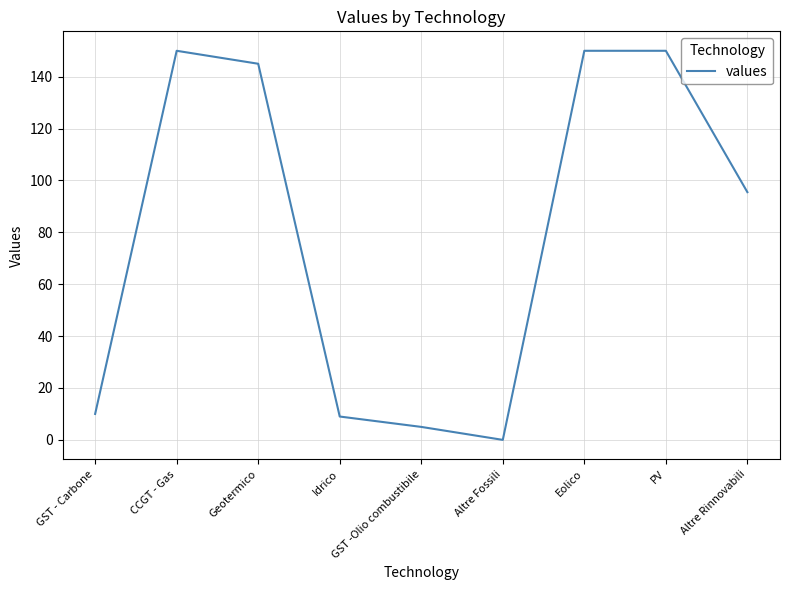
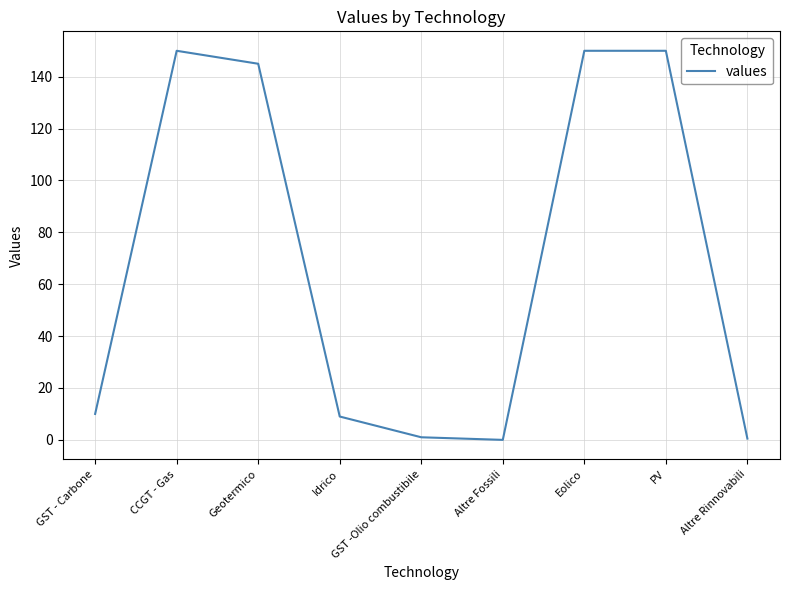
  {
    "GST - Carbone": 10,
    "CCGT - Gas": 150,
    "Geotermico": 145,
    "Idrico": 9,
-   "GST -Olio combustibile": 5,
+   "GST -Olio combustibile": 1,
    "Altre Fossili": 0,
    "Eolico": 150,
    "PV": 150,
-   "Altre Rinnovabili": 96
+   "Altre Rinnovabili": 1
  }
